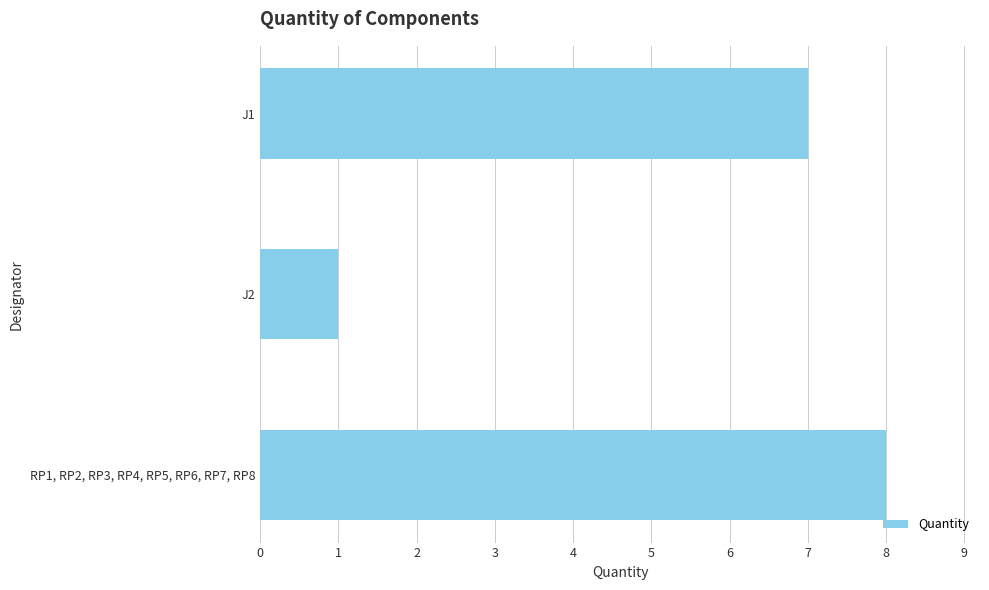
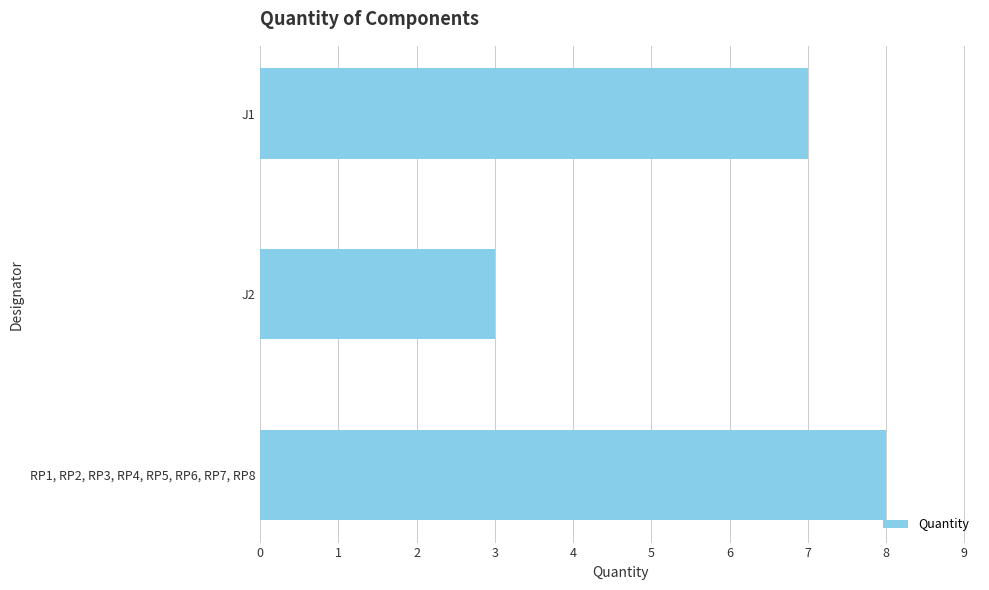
  {
    "J1": 7,
-   "J2": 1,
+   "J2": 3,
    "RP1, RP2, RP3, RP4, RP5, RP6, RP7, RP8": 8
  }
